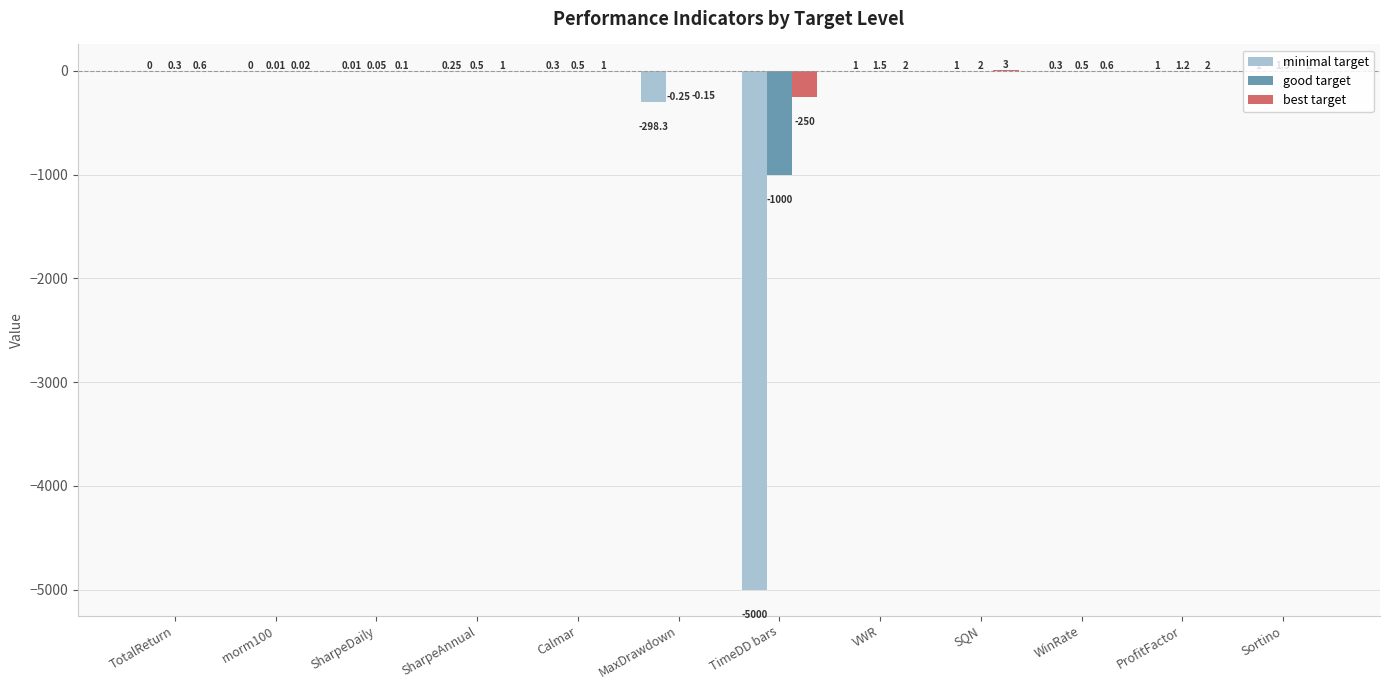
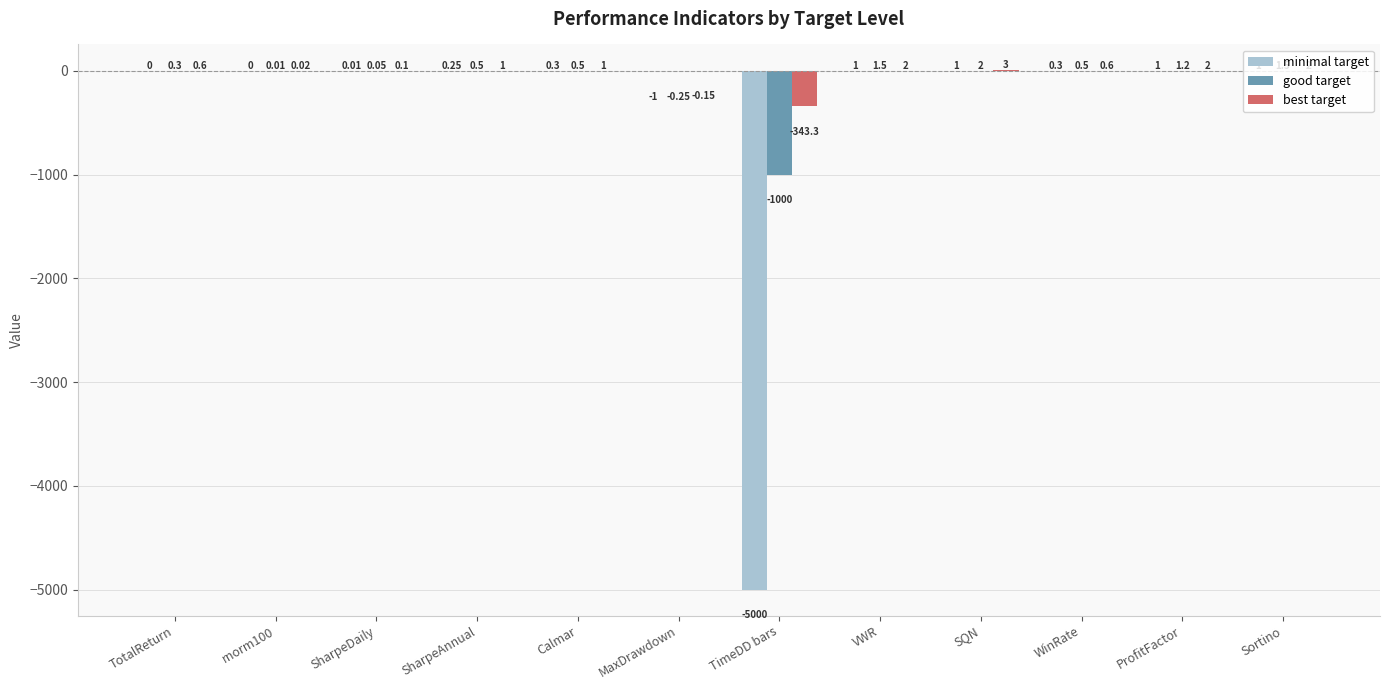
  {
    "minimal target": {
      "TotalReturn": 0,
      "rnorm100": 0,
      "SharpeDaily": 0.01,
      "SharpeAnnual": 0.25,
      "Calmar": 0.3,
-     "MaxDrawdown": -298.3,
+     "MaxDrawdown": -1,
      "TimeDD bars": -5000,
      "VWR": 1,
      "SQN": 1,
      "WinRate": 0.3,
      "ProfitFactor": 1
    },
    "good target": {
      "TotalReturn": 0.3,
      "rnorm100": 0.01,
      "SharpeDaily": 0.05,
      "SharpeAnnual": 0.5,
      "Calmar": 0.5,
      "MaxDrawdown": -0.25,
      "TimeDD bars": -1000,
      "VWR": 1.5,
      "SQN": 2,
      "WinRate": 0.5,
      "ProfitFactor": 1.2
    },
    "best target": {
      "TotalReturn": 0.6,
      "rnorm100": 0.02,
      "SharpeDaily": 0.1,
      "SharpeAnnual": 1,
      "Calmar": 1,
      "MaxDrawdown": -0.15,
-     "TimeDD bars": -250,
+     "TimeDD bars": -343.3,
      "VWR": 2,
      "SQN": 3,
      "WinRate": 0.6,
      "ProfitFactor": 2
    }
  }
